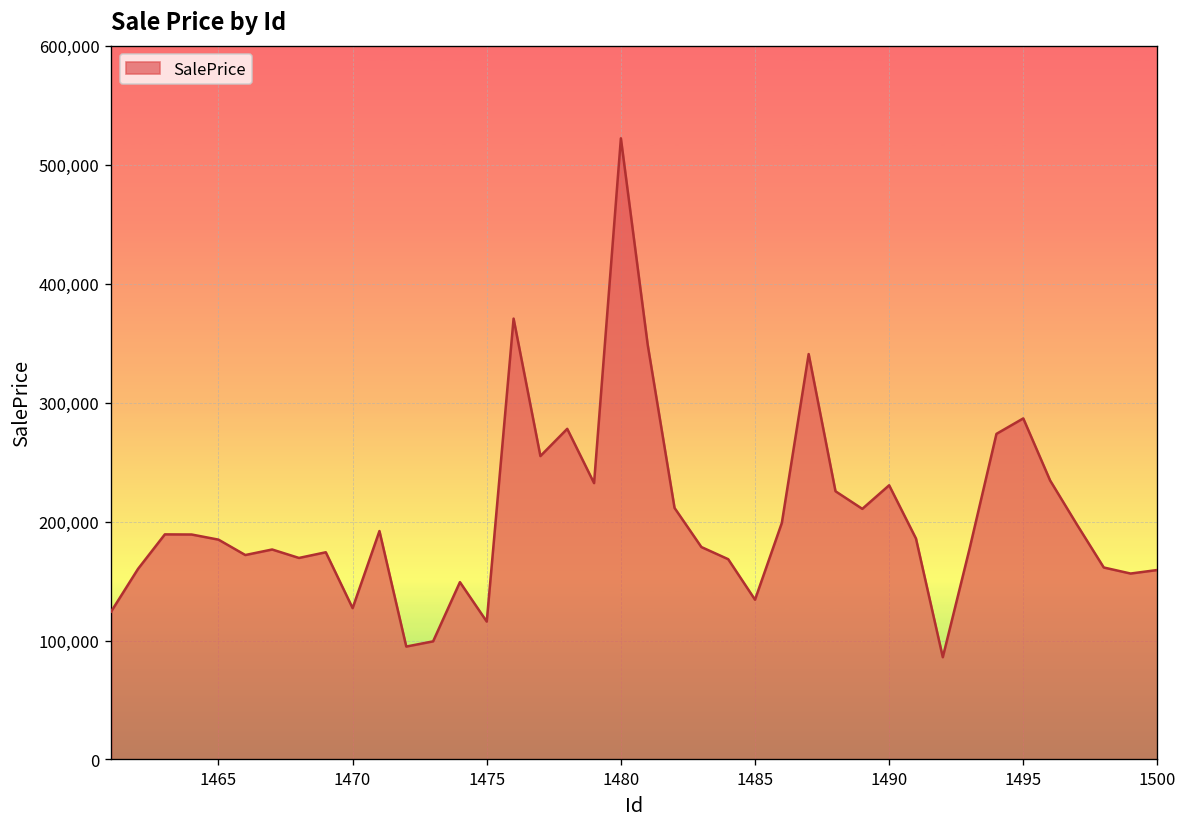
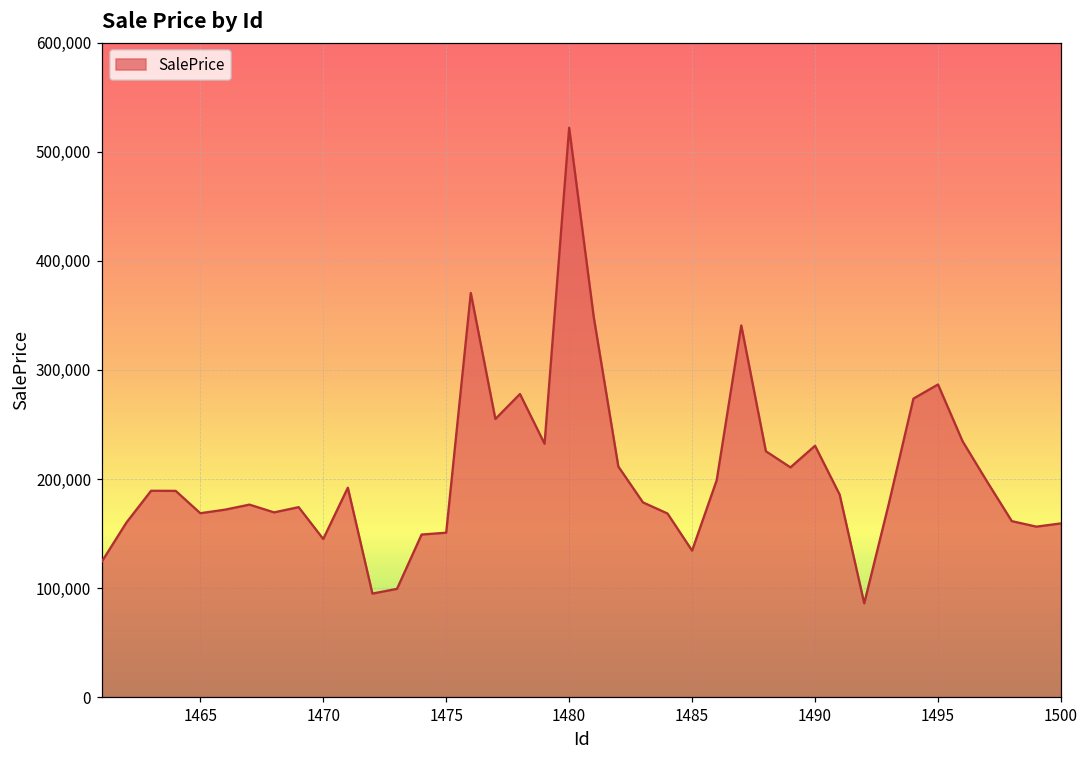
  {
-   "1465": "180,000",
-   "1470": "130,000",
-   "1475": "120,000",
+   "1465": "170,000",
+   "1470": "140,000",
+   "1475": "150,000",
    "1480": "520,000",
    "1485": "130,000",
    "1490": "230,000",
    "1495": "290,000",
    "1500": "160,000"
  }
